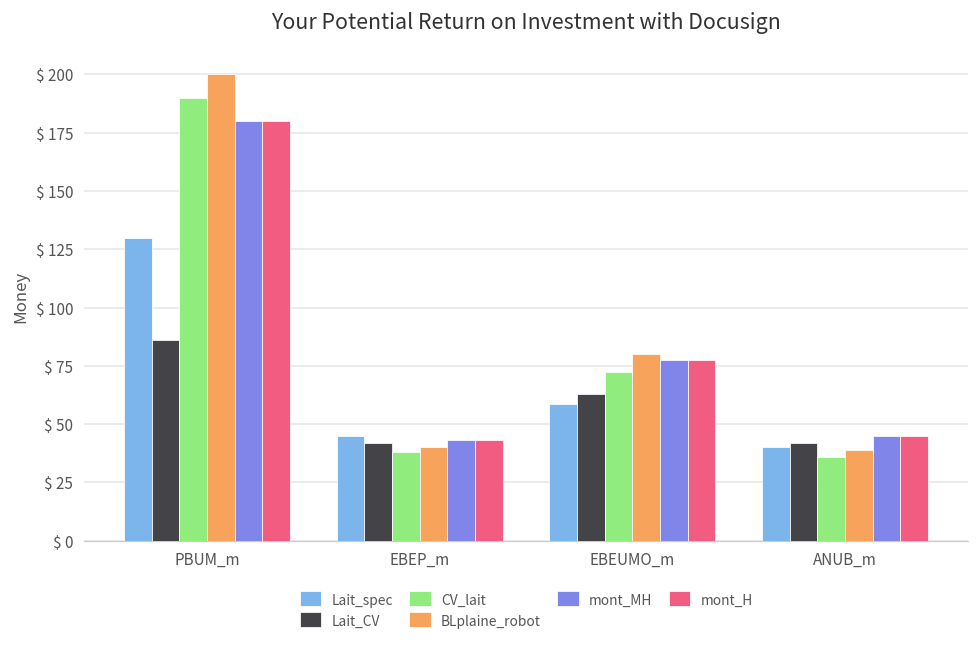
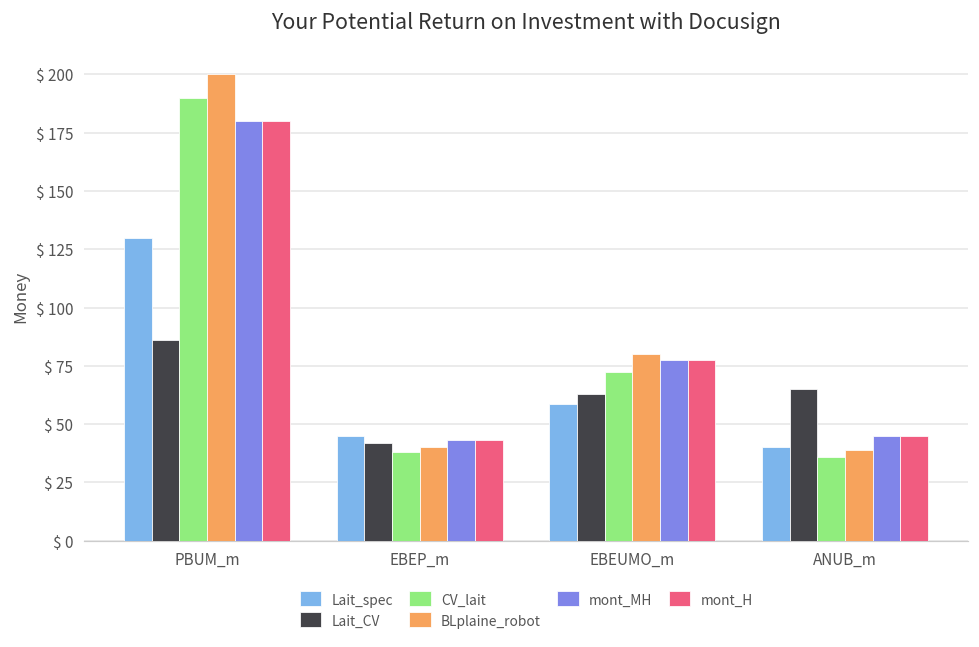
  {
    "Lait_CV": {
      "PBUM_m": "$ 86",
      "EBEP_m": "$ 42",
      "EBEUMO_m": "$ 63",
-     "ANUB_m": "$ 42"
+     "ANUB_m": "$ 65"
    },
    "CV_lait": {
      "PBUM_m": "$ 190",
      "EBEP_m": "$ 38",
      "EBEUMO_m": "$ 72",
      "ANUB_m": "$ 36"
    },
    "BLplaine_robot": {
      "PBUM_m": "$ 200",
      "EBEP_m": "$ 40",
      "EBEUMO_m": "$ 80",
      "ANUB_m": "$ 39"
    },
    "mont_H": {
      "PBUM_m": "$ 180",
      "EBEP_m": "$ 43",
      "EBEUMO_m": "$ 77",
      "ANUB_m": "$ 45"
    }
  }
